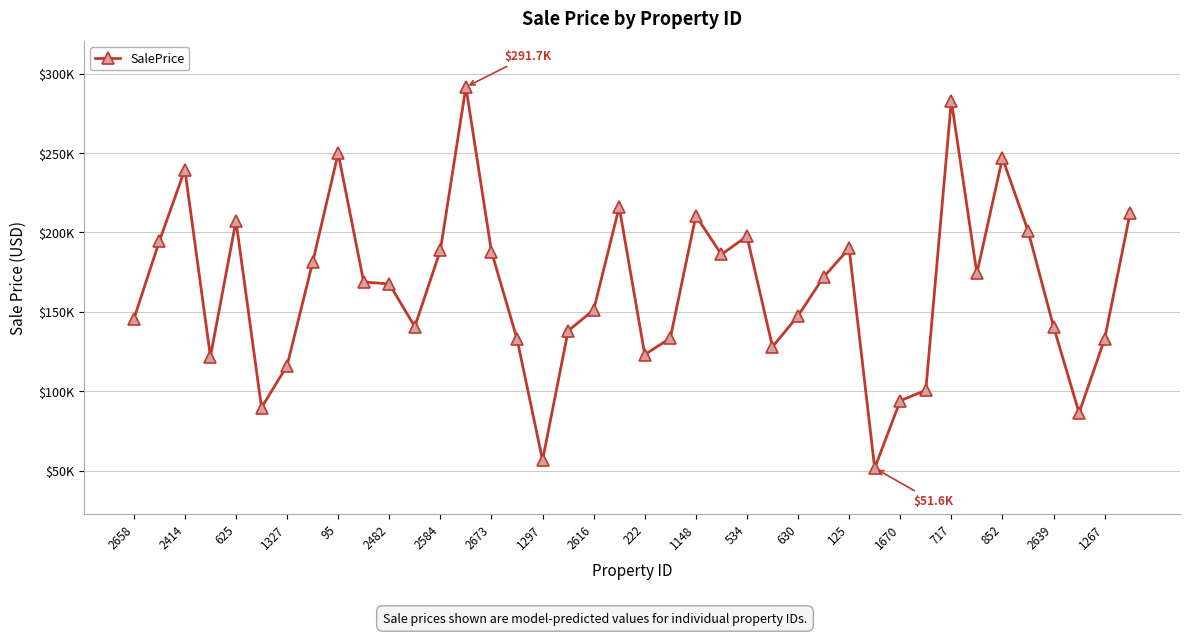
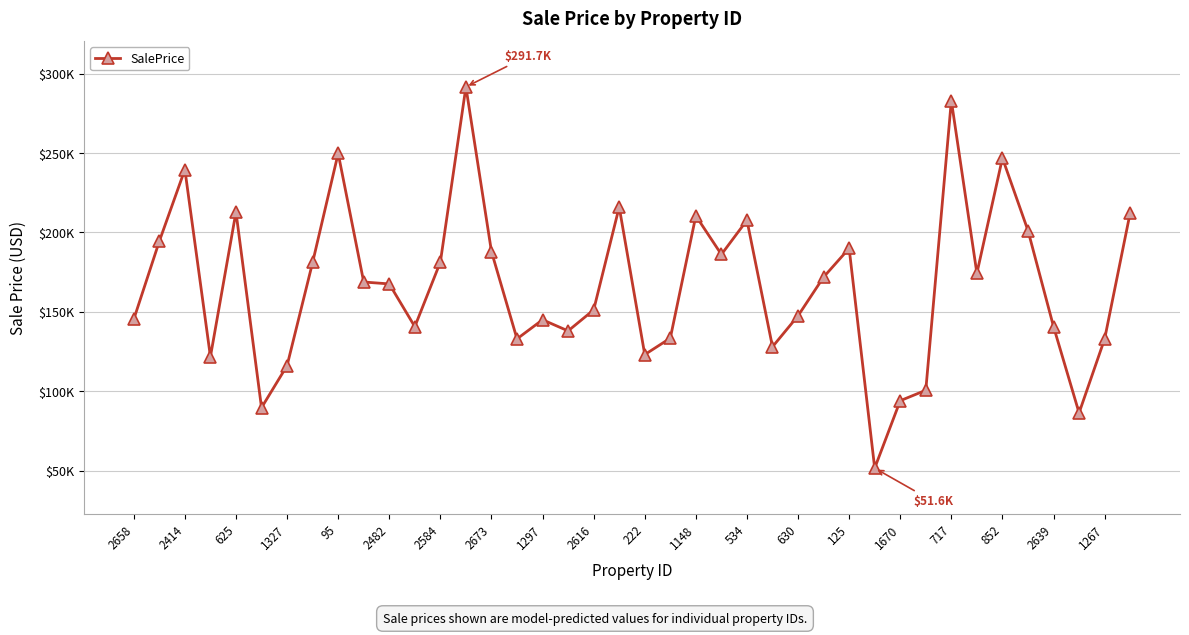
  {
    "2658": "$145000",
    "2414": "$240000",
-   "625": "$207000",
+   "625": "$213000",
    "1327": "$116000",
    "95": "$250000",
    "2482": "$168000",
-   "2584": "$189000",
+   "2584": "$181000",
    "2673": "$188000",
-   "1297": "$57000",
+   "1297": "$145000",
    "2616": "$151000",
    "222": "$123000",
    "1148": "$210000",
-   "534": "$198000",
+   "534": "$208000",
    "630": "$148000",
    "125": "$190000",
    "1670": "$94000",
    "717": "$283000",
    "852": "$247000",
    "2639": "$141000",
    "1267": "$133000"
  }
